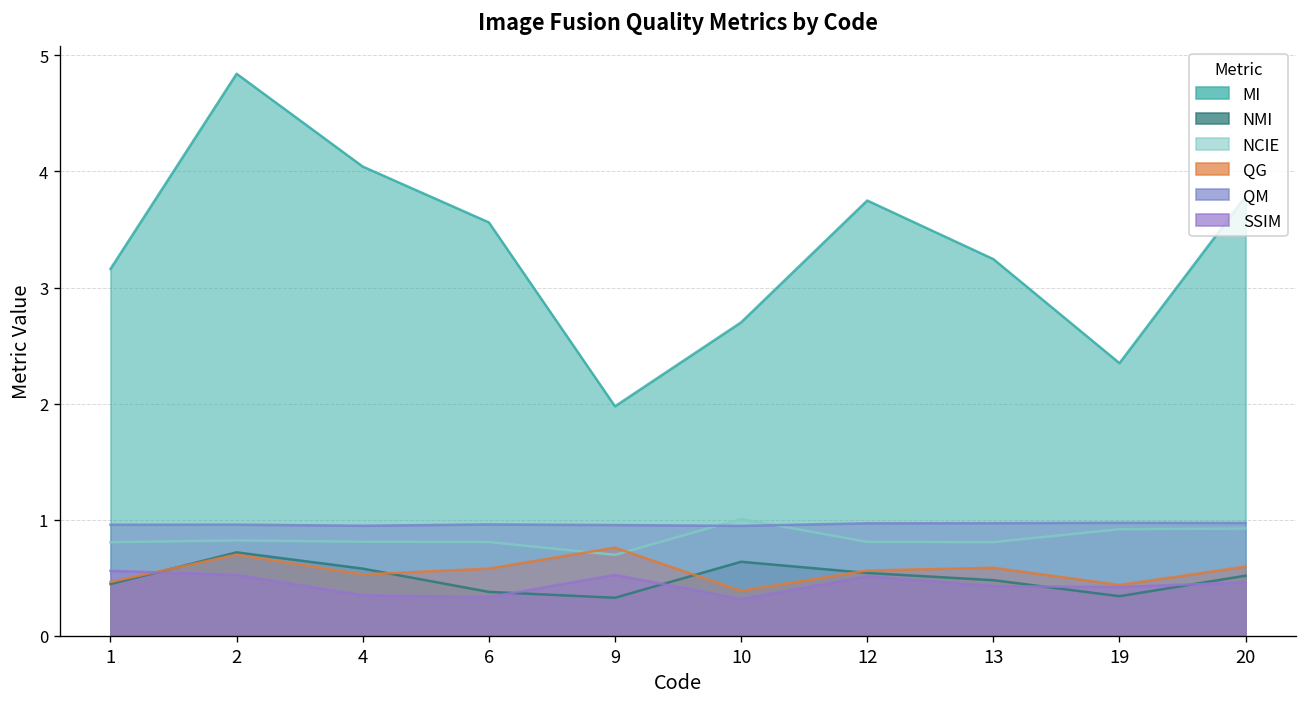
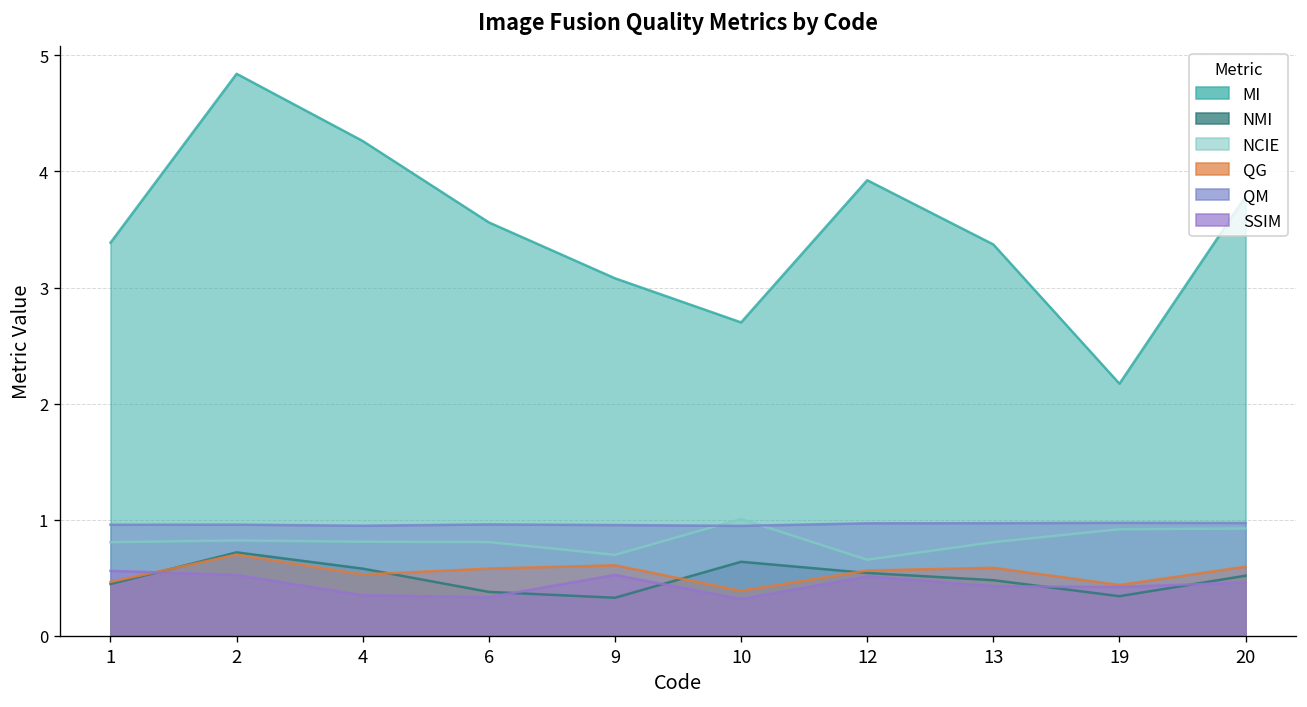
  {
    "MI": {
-     "1": 3.2,
+     "1": 3.4,
      "2": 4.8,
-     "4": 4.0,
+     "4": 4.3,
      "6": 3.6,
-     "9": 2.0,
+     "9": 3.1,
      "10": 2.7,
-     "12": 3.7,
-     "13": 3.2,
-     "19": 2.3
+     "12": 3.9,
+     "13": 3.4,
+     "19": 2.2
    },
    "NMI": {
      "4": 0.6,
      "6": 0.4,
      "9": 0.3,
      "10": 0.6,
      "13": 0.5,
      "19": 0.3,
      "20": 0.5
    },
    "NCIE": {
      "1": 0.8,
      "2": 0.8,
      "4": 0.8,
      "6": 0.8,
      "9": 0.7,
      "10": 1.0,
-     "12": 0.8,
+     "12": 0.7,
      "13": 0.8,
      "19": 0.9,
      "20": 0.9
    },
    "QG": {
      "4": 0.5,
      "6": 0.6,
-     "9": 0.8,
+     "9": 0.6,
      "10": 0.4,
      "13": 0.6,
      "20": 0.6
    }
  }
